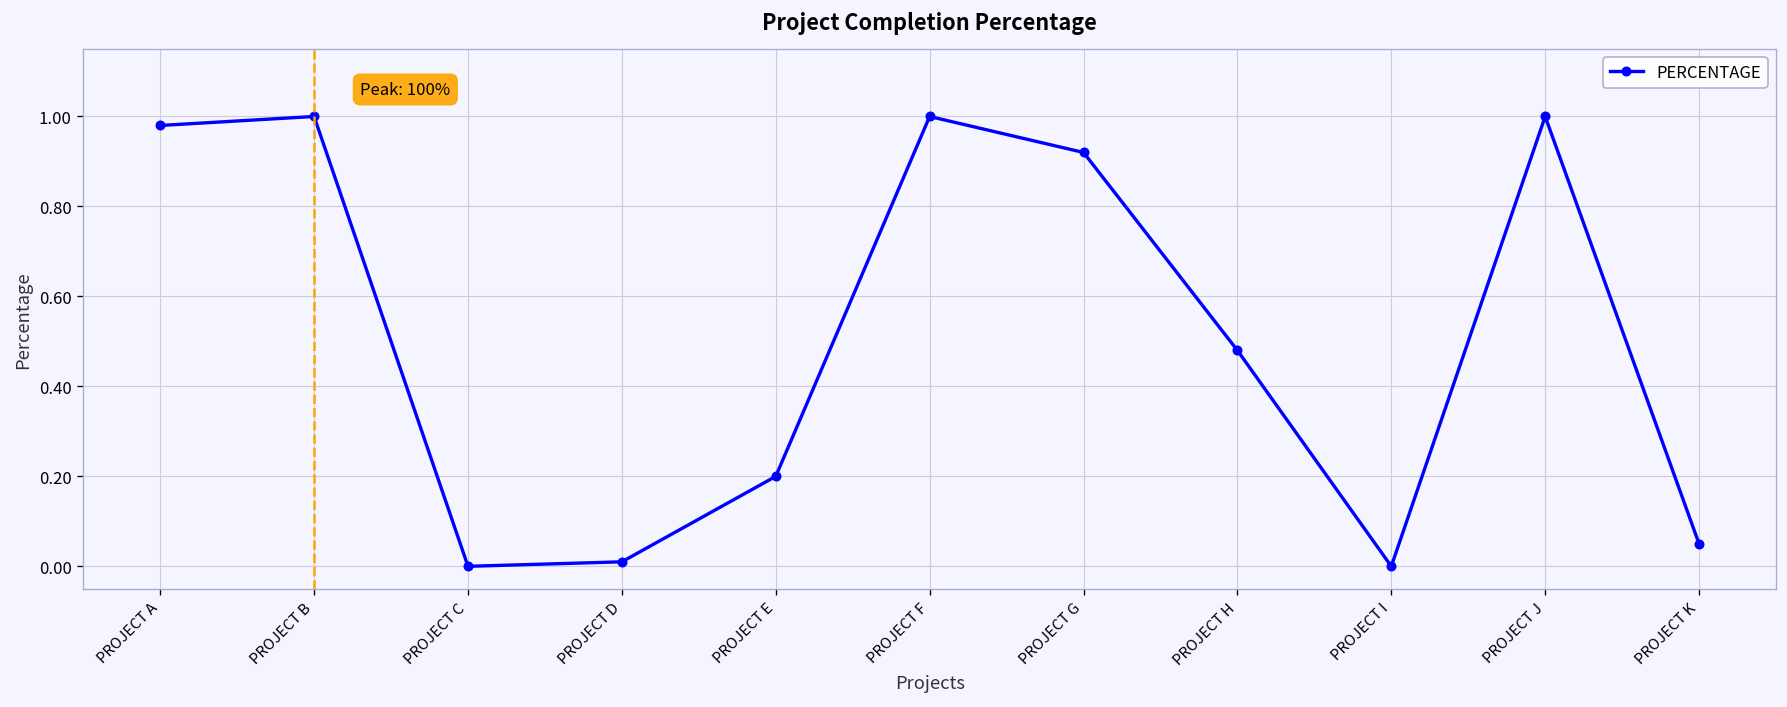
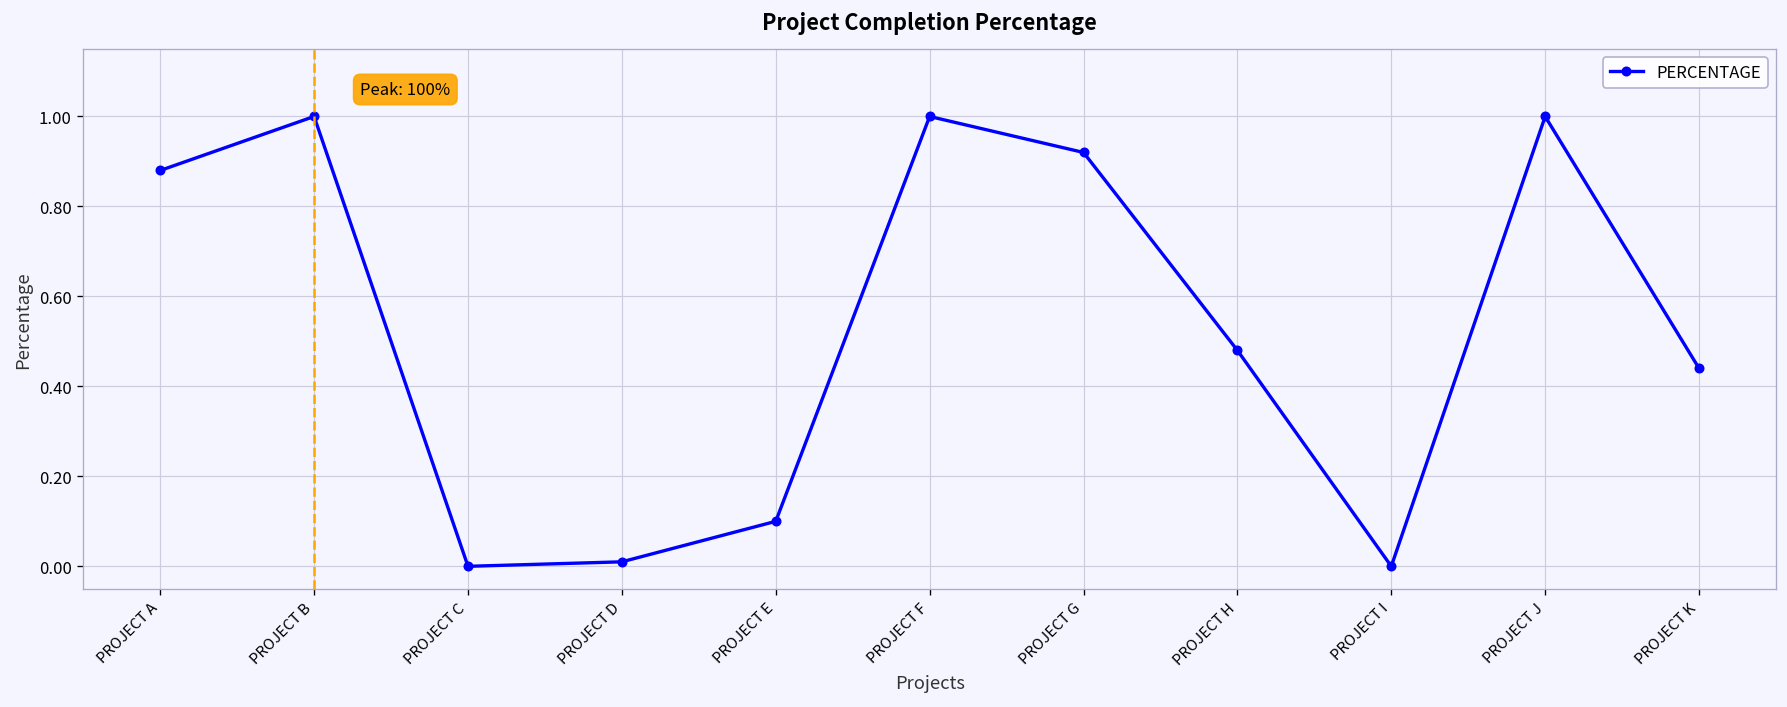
  {
-   "PROJECT A": 0.98,
+   "PROJECT A": 0.88,
    "PROJECT B": 1.00,
    "PROJECT C": 0.00,
    "PROJECT D": 0.01,
-   "PROJECT E": 0.2,
+   "PROJECT E": 0.1,
    "PROJECT F": 1.00,
    "PROJECT G": 0.92,
    "PROJECT H": 0.48,
    "PROJECT I": 0.00,
    "PROJECT J": 1.00,
-   "PROJECT K": 0.05
+   "PROJECT K": 0.44
  }
